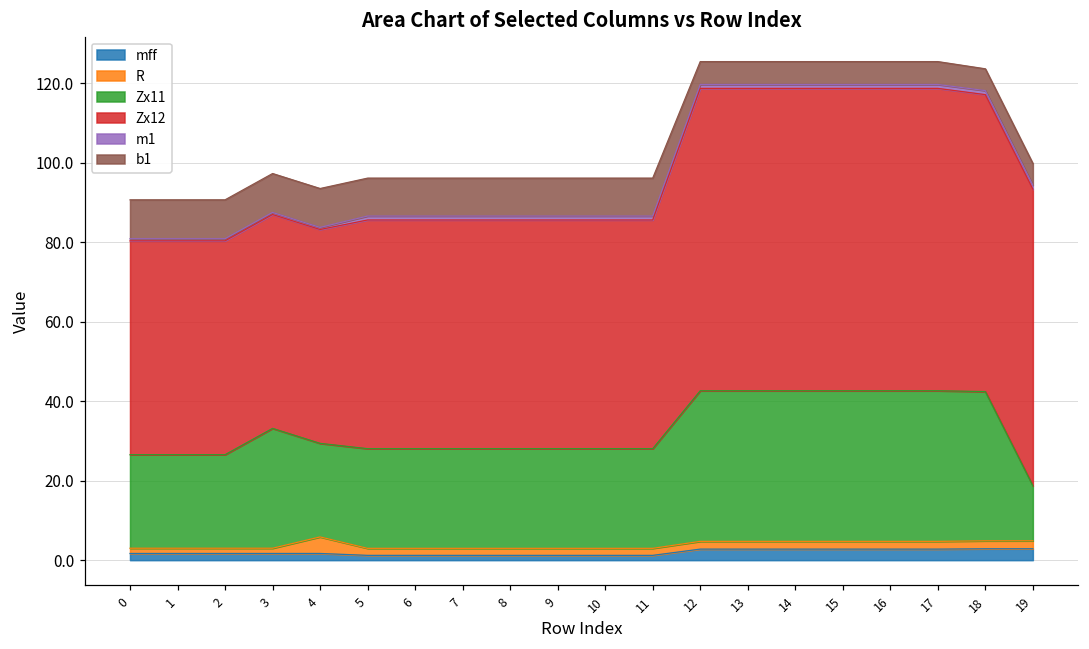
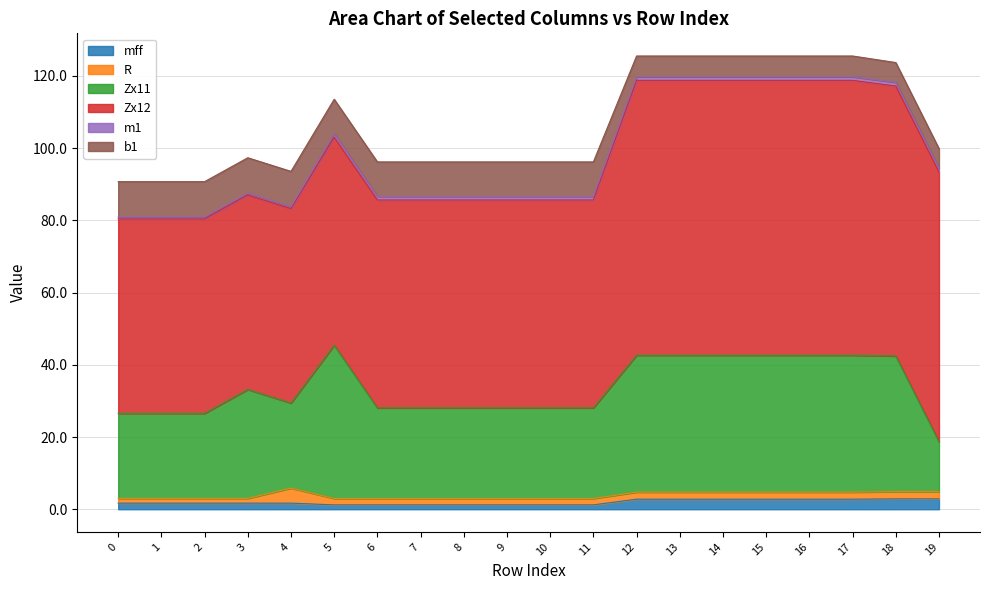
  {
    "mff": {
      "0": 2,
      "1": 2,
      "2": 2,
      "3": 2,
      "4": 2,
      "5": 1,
      "6": 1,
      "7": 1,
      "8": 1,
      "9": 1,
      "10": 1,
      "11": 1,
      "12": 3,
      "13": 3,
      "14": 3,
      "15": 3,
      "16": 3,
      "17": 3,
      "18": 3,
      "19": 3
    },
    "R": {
      "0": 1,
      "1": 1,
      "2": 1,
      "3": 1,
      "4": 4,
      "5": 2,
      "6": 2,
      "7": 2,
      "8": 2,
      "9": 2,
      "10": 2,
      "11": 2,
      "12": 2,
      "13": 2,
      "14": 2,
      "15": 2,
      "16": 2,
      "17": 2,
      "18": 2,
      "19": 2
    },
    "Zx11": {
      "0": 24,
      "1": 24,
      "2": 24,
      "3": 30,
      "4": 24,
-     "5": 25,
+     "5": 42,
      "6": 25,
      "7": 25,
      "8": 25,
      "9": 25,
      "10": 25,
      "11": 25,
      "12": 38,
      "13": 38,
      "14": 38,
      "15": 38,
      "16": 38,
      "17": 38,
      "18": 38,
      "19": 14
    },
    "Zx12": {
      "5": 58,
      "6": 58,
      "7": 58,
      "8": 58,
      "9": 58,
      "10": 58,
      "11": 58,
      "12": 76,
      "13": 76,
      "14": 76,
      "15": 76,
      "16": 76,
      "17": 76,
      "18": 75,
      "19": 75
    },
    "m1": {
      "5": 1,
      "6": 1,
      "7": 1,
      "8": 1,
      "9": 1,
      "10": 1,
      "11": 1,
      "12": 1,
      "13": 1,
      "14": 1,
      "15": 1,
      "16": 1,
      "17": 1,
      "18": 1,
      "19": 1
    },
    "b1": {
      "0": 10,
      "1": 10,
      "2": 10,
      "3": 10,
      "4": 10,
      "5": 10,
      "6": 10,
      "7": 10,
      "8": 10,
      "9": 10,
      "10": 10,
      "11": 10,
      "12": 6,
      "13": 6,
      "14": 6,
      "15": 6,
      "16": 6,
      "17": 6,
      "18": 5,
      "19": 5
    }
  }
